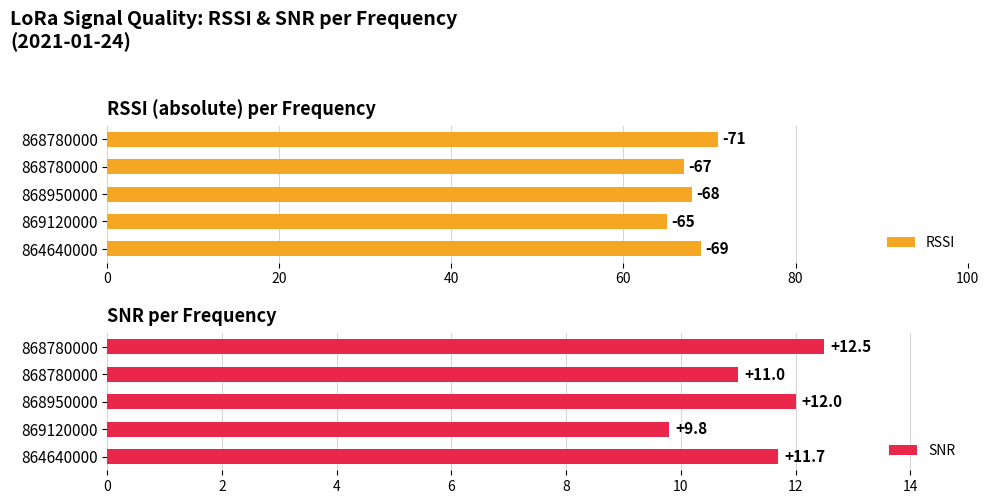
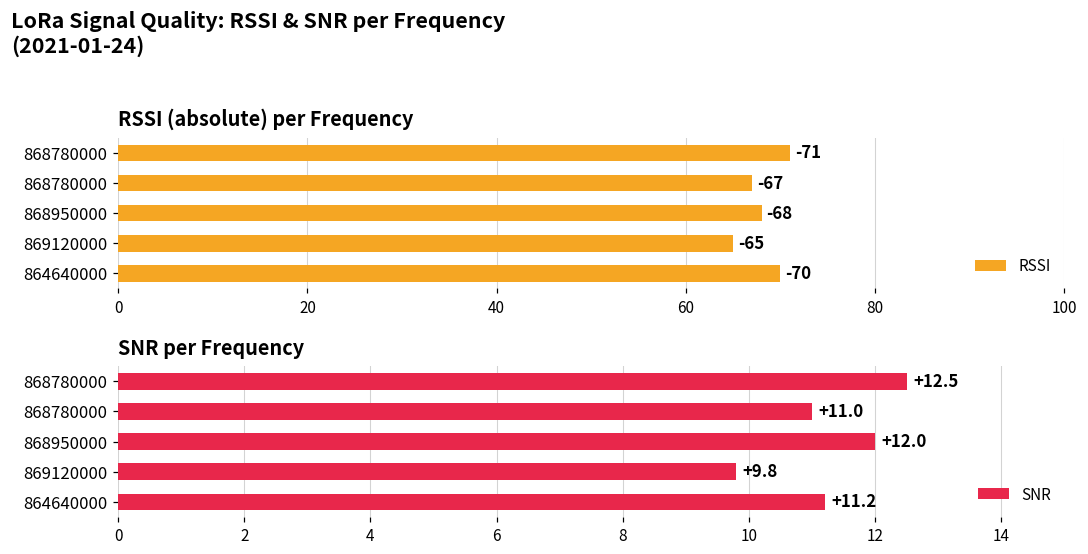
  {
    "RSSI (absolute) per Frequency": {
-     "864640000": "-69"
+     "864640000": "-70"
    },
    "SNR per Frequency": {
      "868950000": "+12.0",
      "869120000": "+9.8",
-     "864640000": "+11.7"
+     "864640000": "+11.2"
    }
  }
